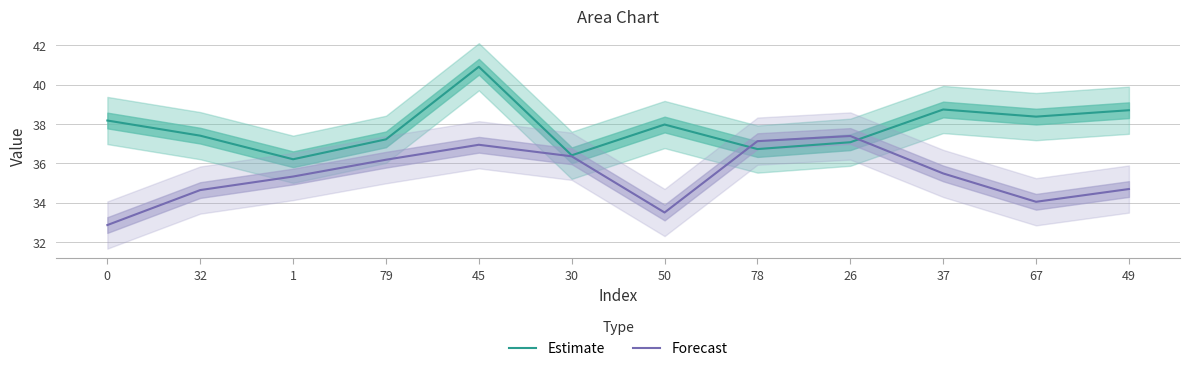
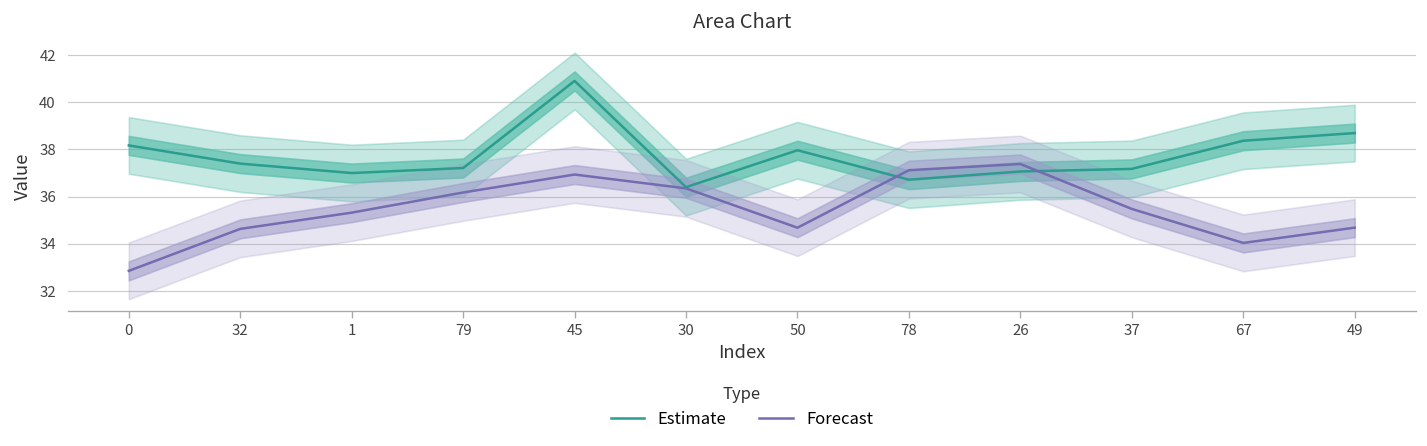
  {
    "Estimate": {
      "0": 38.2,
      "32": 37.4,
-     "1": 36.2,
+     "1": 37.0,
      "79": 37.2,
      "45": 40.9,
      "50": 38.0,
      "78": 36.7,
      "26": 37.1,
-     "37": 38.7,
+     "37": 37.2,
      "67": 38.4,
      "49": 38.7
    },
    "Forecast": {
      "0": 32.9,
      "32": 34.6,
      "1": 35.3,
      "79": 36.2,
      "45": 36.9,
-     "50": 33.5,
+     "50": 34.7,
      "37": 35.5,
      "67": 34.0,
      "49": 34.7
    }
  }
